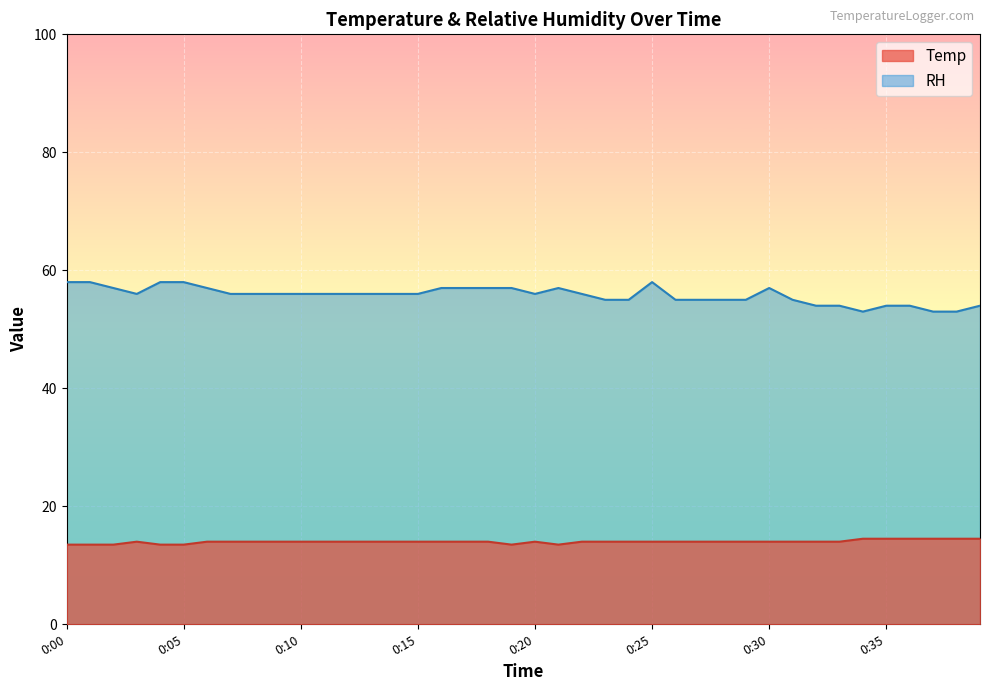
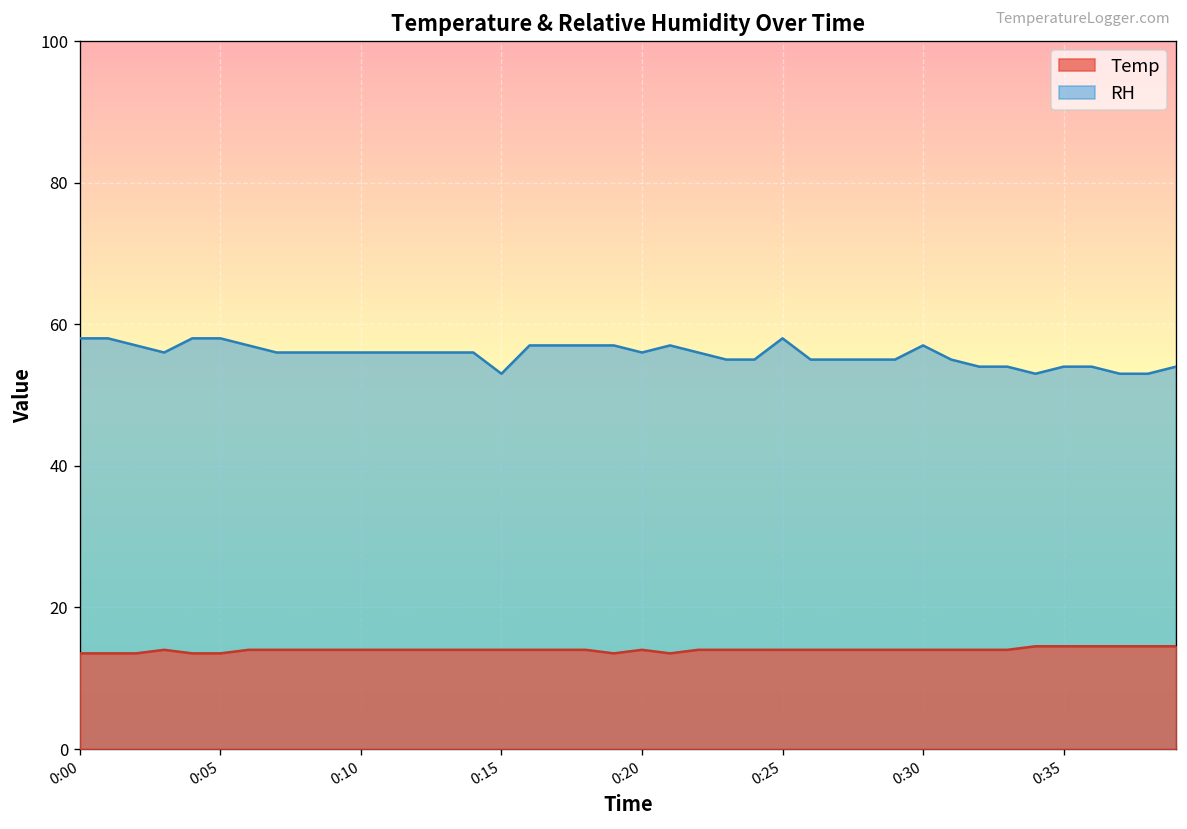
  {
    "Temp": {
      "0:00": 13,
      "0:05": 13,
      "0:10": 14,
      "0:15": 14,
      "0:20": 14,
      "0:25": 14,
      "0:30": 14,
      "0:35": 15
    },
    "RH": {
      "0:00": 58,
      "0:05": 58,
      "0:10": 56,
-     "0:15": 56,
+     "0:15": 53,
      "0:20": 56,
      "0:25": 58,
      "0:30": 57,
      "0:35": 54
    }
  }
